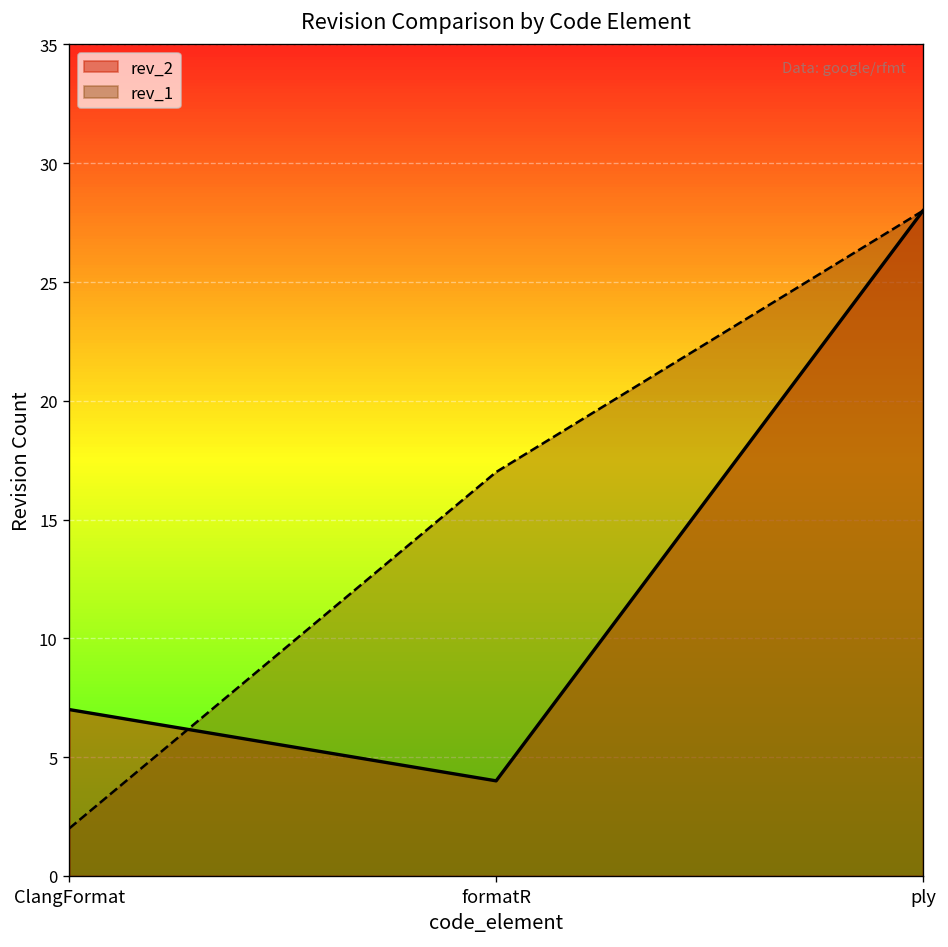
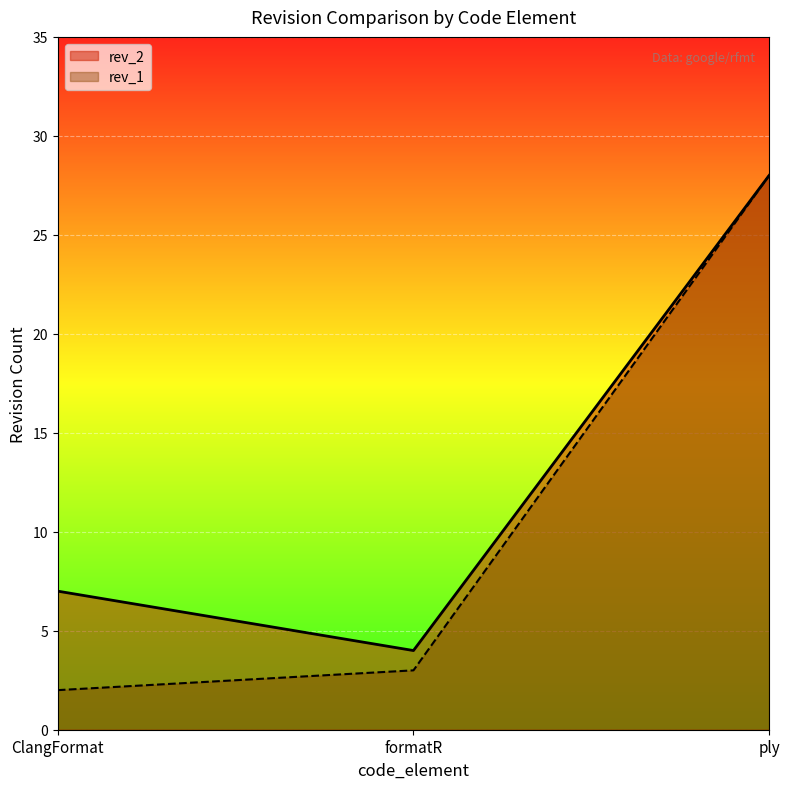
  {
    "rev_2": {
      "ClangFormat": 7,
      "formatR": 4
    },
    "rev_1": {
      "ClangFormat": 2,
-     "formatR": 17
+     "formatR": 3
    }
  }
